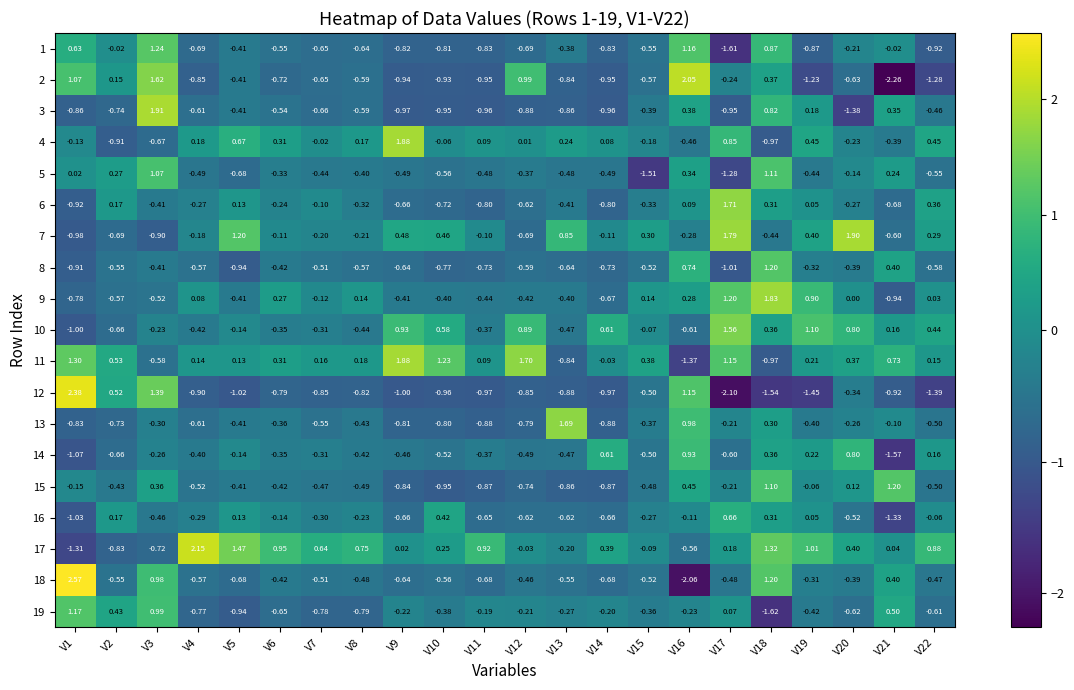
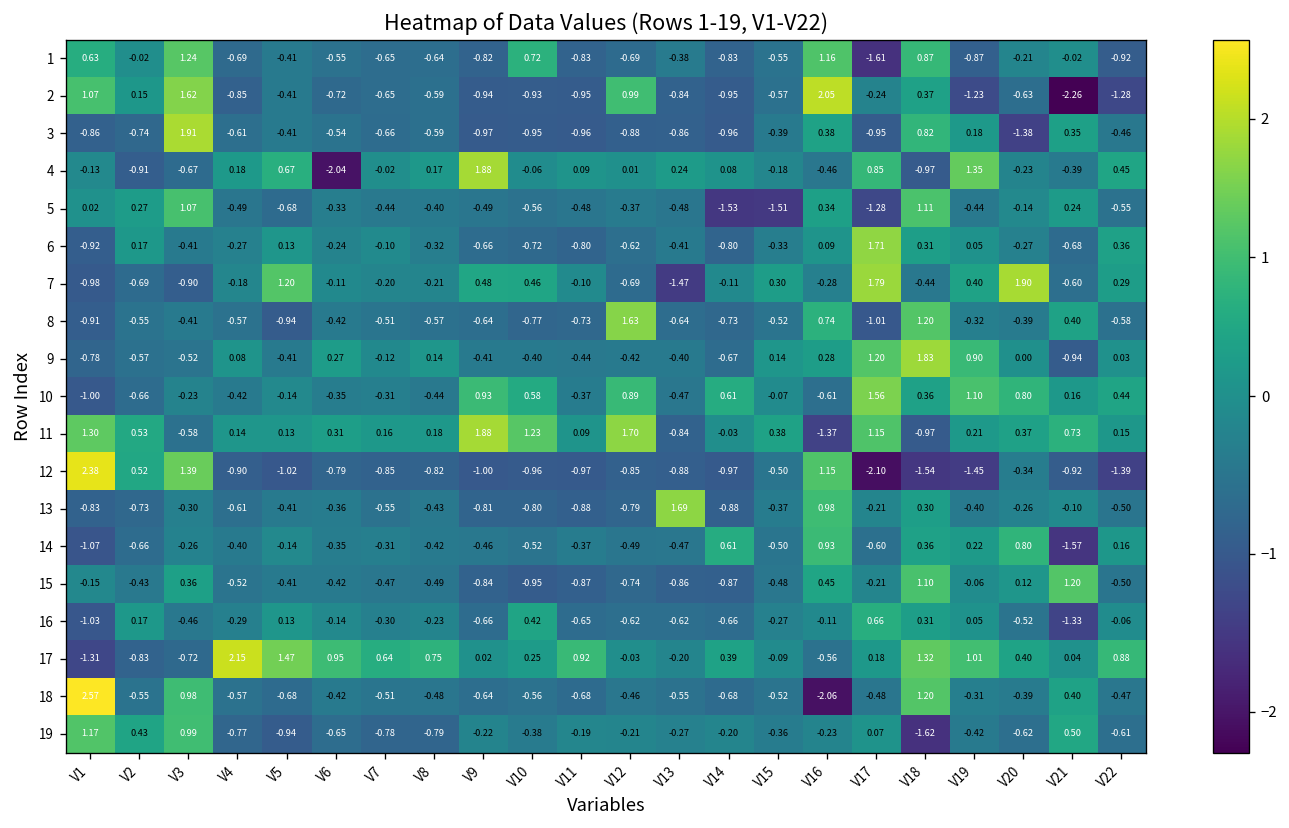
  {
    "1": {
      "V1": 0.63,
      "V2": -0.02,
      "V3": 1.24,
      "V4": -0.69,
      "V5": -0.41,
      "V6": -0.55,
      "V7": -0.65,
      "V8": -0.64,
      "V9": -0.82,
-     "V10": -0.81,
+     "V10": 0.72,
      "V11": -0.83,
      "V12": -0.69,
      "V13": -0.38,
      "V14": -0.83,
      "V15": -0.55,
      "V16": 1.16,
      "V17": -1.61,
      "V18": 0.87,
      "V19": -0.87,
      "V20": -0.21,
      "V21": -0.02,
      "V22": -0.92
    },
    "4": {
      "V1": -0.13,
      "V2": -0.91,
      "V3": -0.67,
      "V4": 0.18,
      "V5": 0.67,
-     "V6": 0.31,
+     "V6": -2.04,
      "V7": -0.02,
      "V8": 0.17,
      "V9": 1.88,
      "V10": -0.06,
      "V11": 0.09,
      "V12": 0.01,
      "V13": 0.24,
      "V14": 0.08,
      "V15": -0.18,
      "V16": -0.46,
      "V17": 0.85,
      "V18": -0.97,
-     "V19": 0.45,
+     "V19": 1.35,
      "V20": -0.23,
      "V21": -0.39,
      "V22": 0.45
    },
    "5": {
      "V1": 0.02,
      "V2": 0.27,
      "V3": 1.07,
      "V4": -0.49,
      "V5": -0.68,
      "V6": -0.33,
      "V7": -0.44,
      "V8": -0.40,
      "V9": -0.49,
      "V10": -0.56,
      "V11": -0.48,
      "V12": -0.37,
      "V13": -0.48,
-     "V14": -0.49,
+     "V14": -1.53,
      "V15": -1.51,
      "V16": 0.34,
      "V17": -1.28,
      "V18": 1.11,
      "V19": -0.44,
      "V20": -0.14,
      "V21": 0.24,
      "V22": -0.55
    },
    "7": {
      "V1": -0.98,
      "V2": -0.69,
      "V3": -0.90,
      "V4": -0.18,
      "V5": 1.20,
      "V6": -0.11,
      "V7": -0.20,
      "V8": -0.21,
      "V9": 0.48,
      "V10": 0.46,
      "V11": -0.10,
      "V12": -0.69,
-     "V13": 0.85,
+     "V13": -1.47,
      "V14": -0.11,
      "V15": 0.30,
      "V16": -0.28,
      "V17": 1.79,
      "V18": -0.44,
      "V19": 0.40,
      "V20": 1.90,
      "V21": -0.60,
      "V22": 0.29
    },
    "8": {
      "V1": -0.91,
      "V2": -0.55,
      "V3": -0.41,
      "V4": -0.57,
      "V5": -0.94,
      "V6": -0.42,
      "V7": -0.51,
      "V8": -0.57,
      "V9": -0.64,
      "V10": -0.77,
      "V11": -0.73,
-     "V12": -0.59,
+     "V12": 1.63,
      "V13": -0.64,
      "V14": -0.73,
      "V15": -0.52,
      "V16": 0.74,
      "V17": -1.01,
      "V18": 1.20,
      "V19": -0.32,
      "V20": -0.39,
      "V21": 0.40,
      "V22": -0.58
    }
  }
